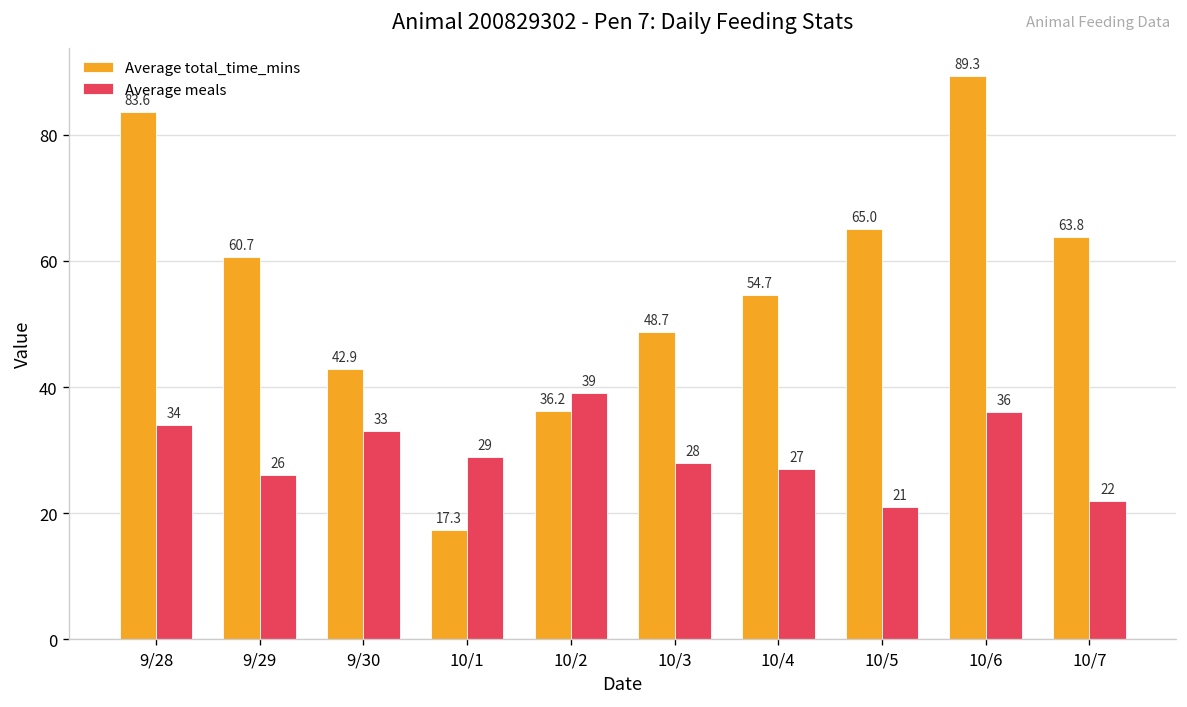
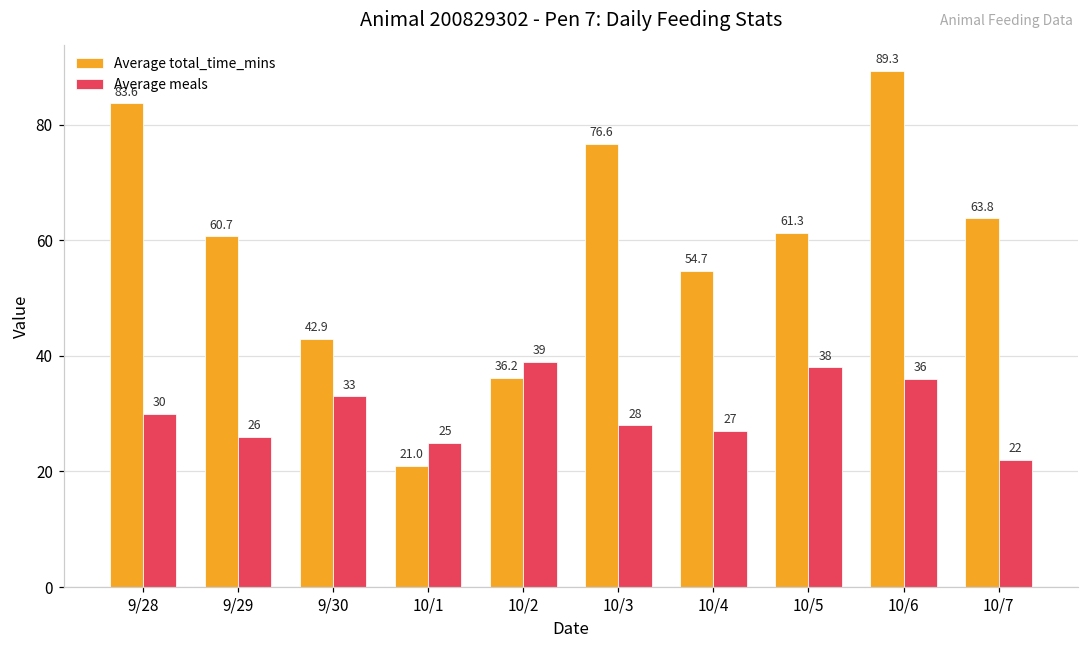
  {
    "Average total_time_mins": {
      "9/28": 83.6,
      "9/29": 60.7,
      "9/30": 42.9,
-     "10/1": 17.3,
+     "10/1": 21.0,
      "10/2": 36.2,
-     "10/3": 48.7,
+     "10/3": 76.6,
      "10/4": 54.7,
-     "10/5": 65.0,
+     "10/5": 61.3,
      "10/6": 89.3,
      "10/7": 63.8
    },
    "Average meals": {
-     "9/28": 34,
+     "9/28": 30,
      "9/29": 26,
      "9/30": 33,
-     "10/1": 29,
+     "10/1": 25,
      "10/2": 39,
      "10/3": 28,
      "10/4": 27,
-     "10/5": 21,
+     "10/5": 38,
      "10/6": 36,
      "10/7": 22
    }
  }
